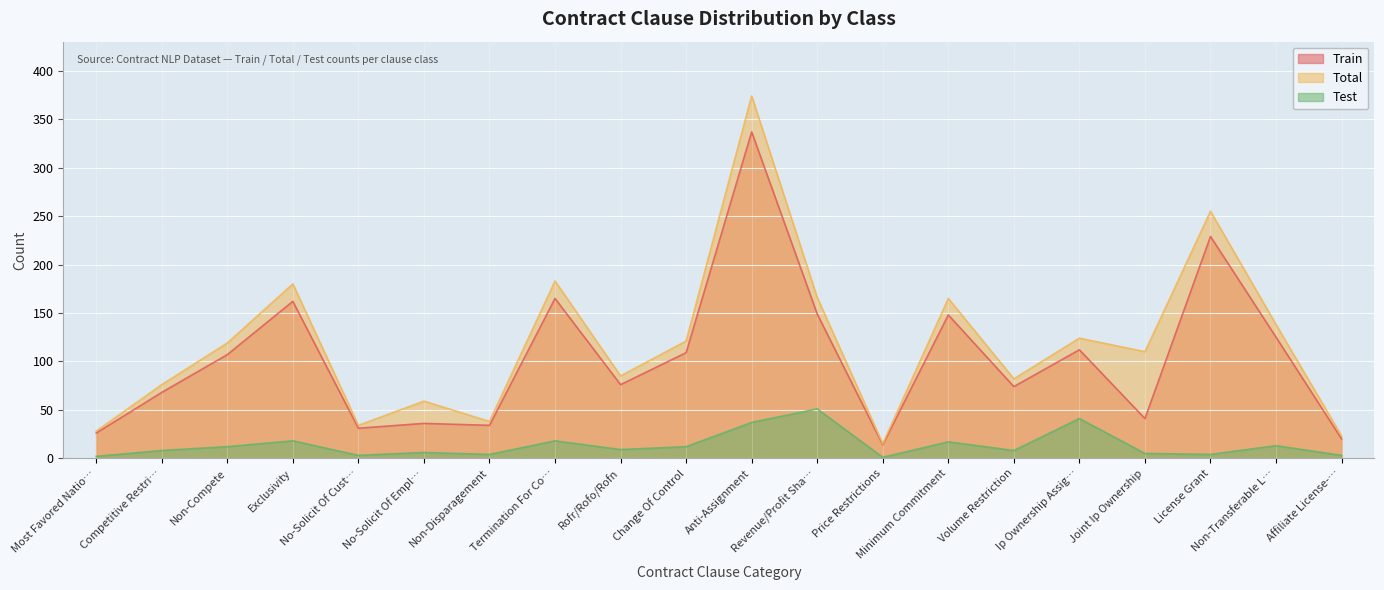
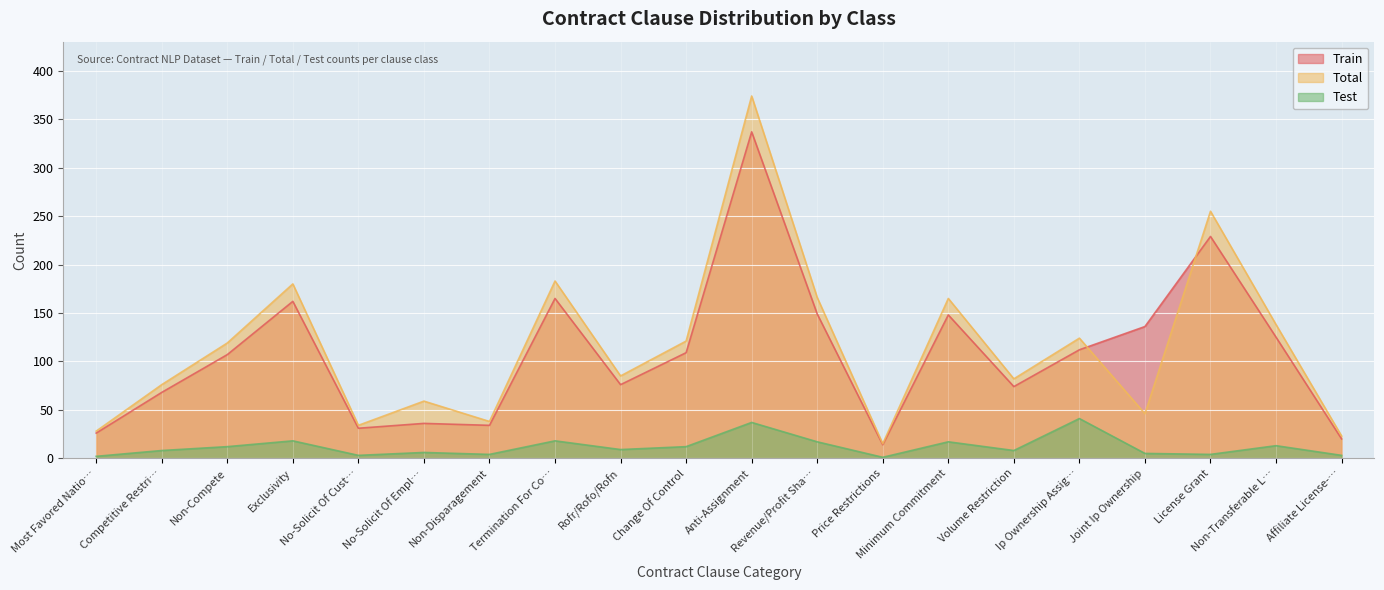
  {
    "Train": {
      "Competitive Restri…": 70,
      "Non-Compete": 110,
      "Exclusivity": 160,
      "No-Solicit Of Cust…": 30,
      "No-Solicit Of Empl…": 40,
      "Non-Disparagement": 30,
      "Termination For Co…": 170,
      "Rofr/Rofo/Rofn": 80,
      "Change Of Control": 110,
      "Anti-Assignment": 340,
      "Revenue/Profit Sha…": 150,
      "Minimum Commitment": 150,
      "Volume Restriction": 70,
      "Ip Ownership Assig…": 110,
-     "Joint Ip Ownership": 40,
+     "Joint Ip Ownership": 140,
      "License Grant": 230,
      "Non-Transferable L…": 130,
      "Affiliate License-…": 20
    },
    "Total": {
      "Competitive Restri…": 80,
      "Non-Compete": 120,
      "Exclusivity": 180,
      "No-Solicit Of Cust…": 30,
      "No-Solicit Of Empl…": 60,
      "Non-Disparagement": 40,
      "Termination For Co…": 180,
      "Rofr/Rofo/Rofn": 90,
      "Change Of Control": 120,
      "Anti-Assignment": 370,
      "Revenue/Profit Sha…": 170,
      "Minimum Commitment": 170,
      "Volume Restriction": 80,
      "Ip Ownership Assig…": 120,
-     "Joint Ip Ownership": 110,
+     "Joint Ip Ownership": 50,
      "License Grant": 260,
      "Non-Transferable L…": 140,
      "Affiliate License-…": 20
    },
    "Test": {
      "Most Favored Natio…": 0,
      "Competitive Restri…": 10,
      "Non-Compete": 10,
      "Exclusivity": 20,
      "No-Solicit Of Cust…": 0,
      "No-Solicit Of Empl…": 10,
      "Non-Disparagement": 0,
      "Termination For Co…": 20,
      "Rofr/Rofo/Rofn": 10,
      "Change Of Control": 10,
      "Anti-Assignment": 40,
-     "Revenue/Profit Sha…": 50,
+     "Revenue/Profit Sha…": 20,
      "Price Restrictions": 0,
      "Minimum Commitment": 20,
      "Volume Restriction": 10,
      "Ip Ownership Assig…": 40,
      "Joint Ip Ownership": 10,
      "License Grant": 0,
      "Non-Transferable L…": 10,
      "Affiliate License-…": 0
    }
  }
